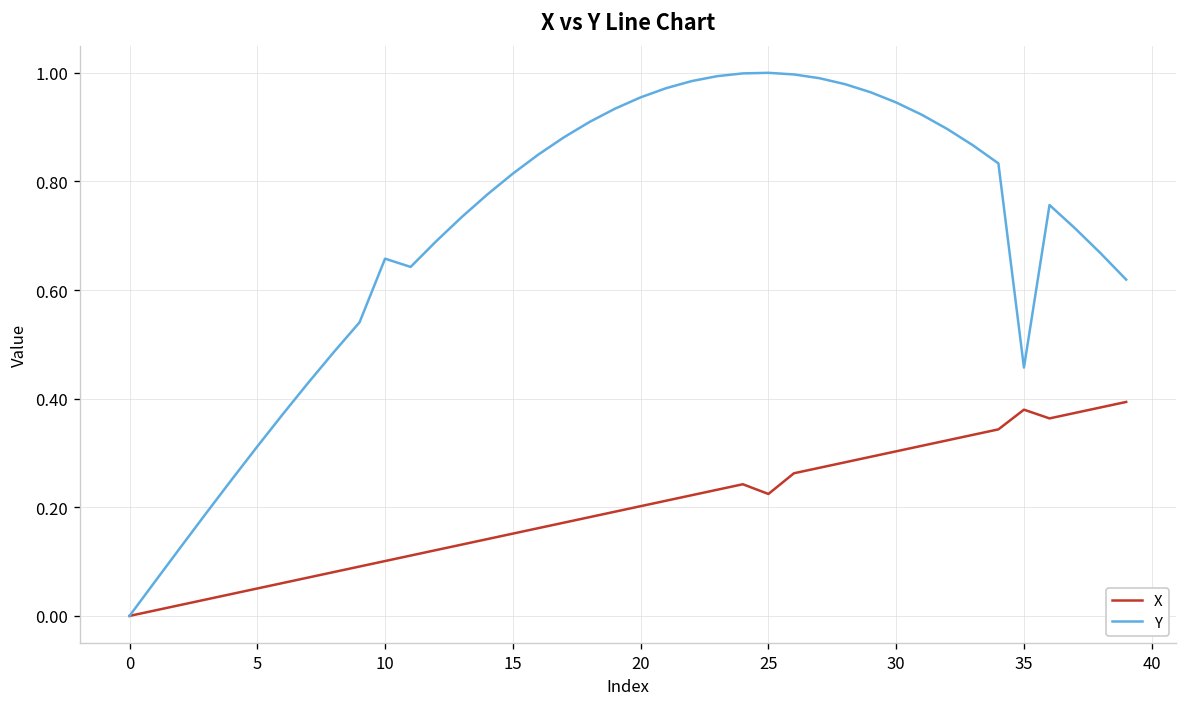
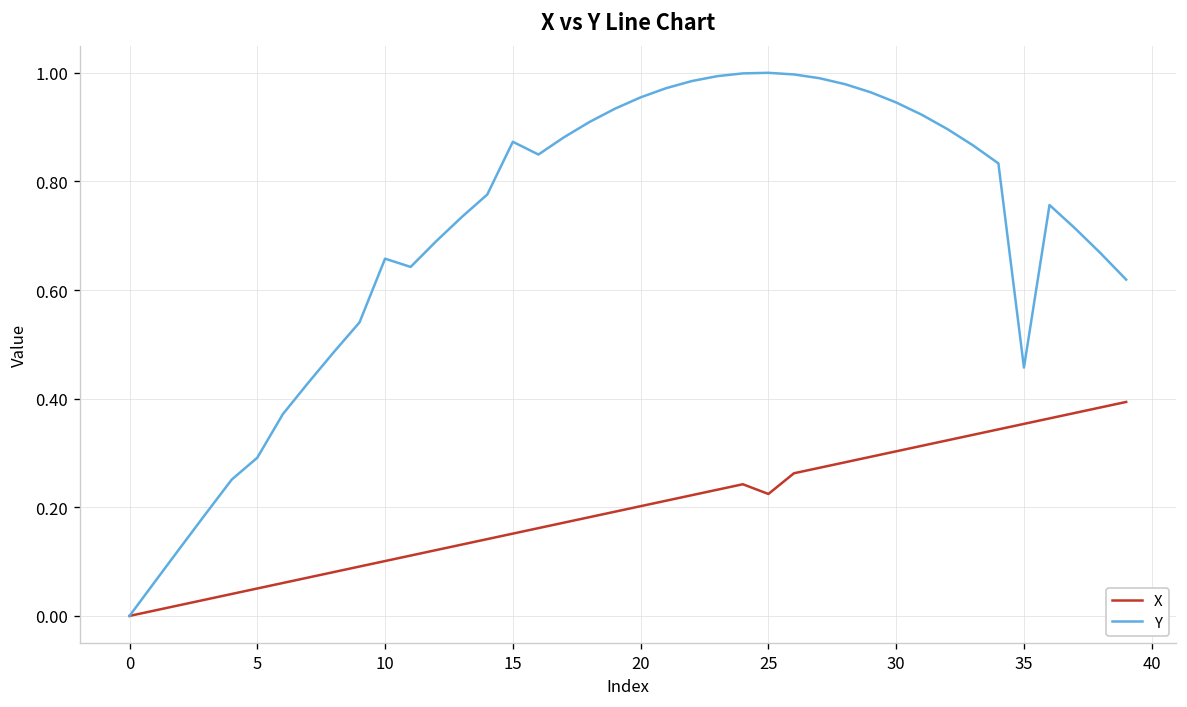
  {
    "X": {
      "5": 0.05,
      "10": 0.10,
      "15": 0.15,
      "20": 0.20,
      "25": 0.22,
      "30": 0.30,
-     "35": 0.38
+     "35": 0.35
    },
    "Y": {
-     "5": 0.31,
+     "5": 0.29,
      "10": 0.66,
-     "15": 0.81,
+     "15": 0.87,
      "20": 0.95,
      "25": 1.00,
      "30": 0.95,
      "35": 0.46
    }
  }
